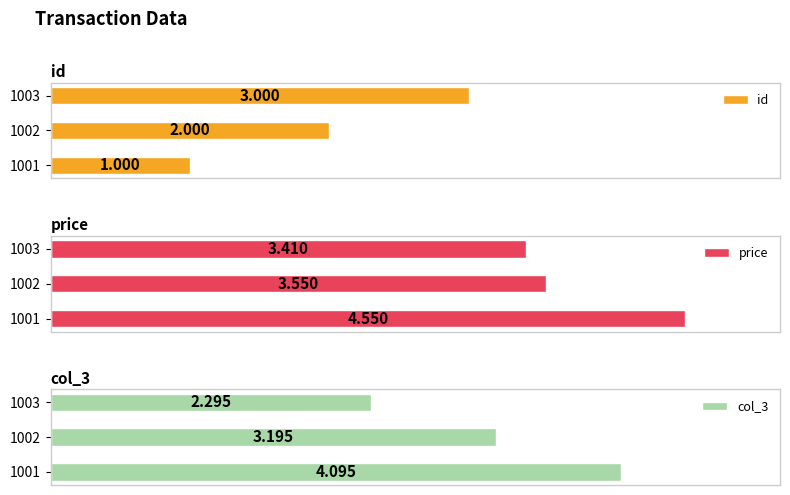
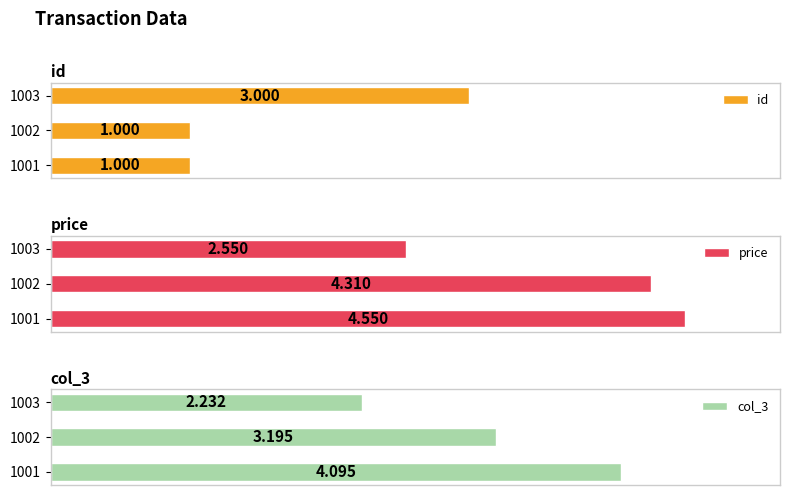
  {
    "id": {
      "1003": 3.000,
-     "1002": 2.000,
+     "1002": 1.000,
      "1001": 1.000
    },
    "price": {
-     "1003": 3.410,
-     "1002": 3.550,
+     "1003": 2.550,
+     "1002": 4.310,
      "1001": 4.550
    },
    "col_3": {
-     "1003": 2.295,
+     "1003": 2.232,
      "1002": 3.195,
      "1001": 4.095
    }
  }
